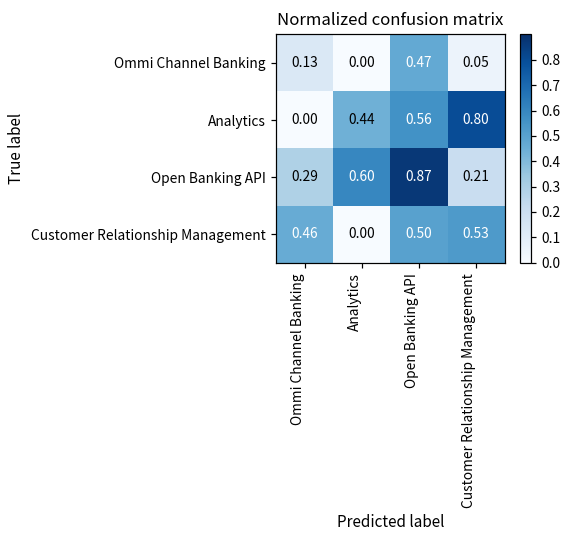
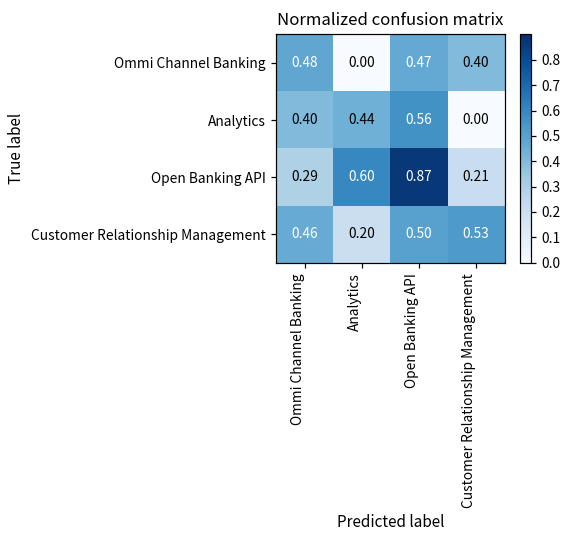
  {
    "Ommi Channel Banking": {
-     "Ommi Channel Banking": 0.13,
+     "Ommi Channel Banking": 0.48,
      "Analytics": 0.00,
      "Open Banking API": 0.47,
-     "Customer Relationship Management": 0.05
+     "Customer Relationship Management": 0.40
    },
    "Analytics": {
-     "Ommi Channel Banking": 0.00,
+     "Ommi Channel Banking": 0.40,
      "Analytics": 0.44,
      "Open Banking API": 0.56,
-     "Customer Relationship Management": 0.80
+     "Customer Relationship Management": 0.00
    },
    "Open Banking API": {
      "Ommi Channel Banking": 0.29,
      "Analytics": 0.60,
      "Open Banking API": 0.87,
      "Customer Relationship Management": 0.21
    },
    "Customer Relationship Management": {
      "Ommi Channel Banking": 0.46,
-     "Analytics": 0.00,
+     "Analytics": 0.20,
      "Open Banking API": 0.50,
      "Customer Relationship Management": 0.53
    }
  }
